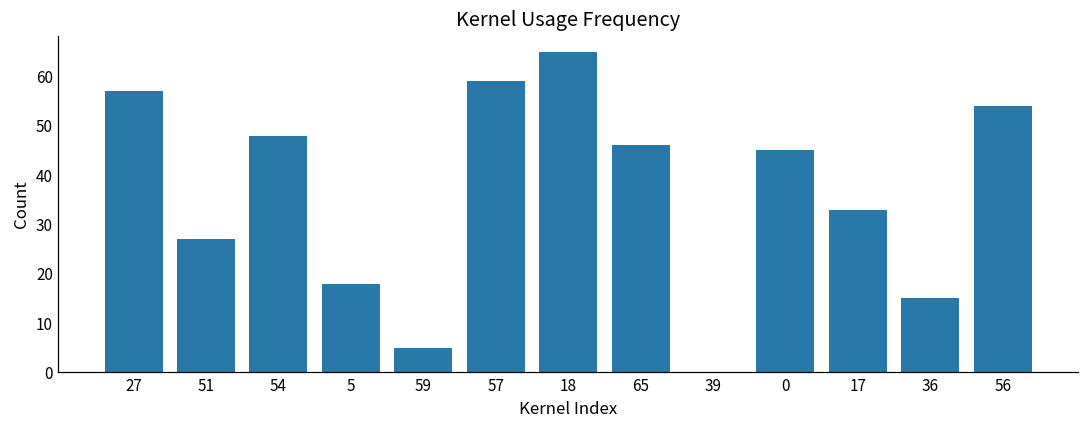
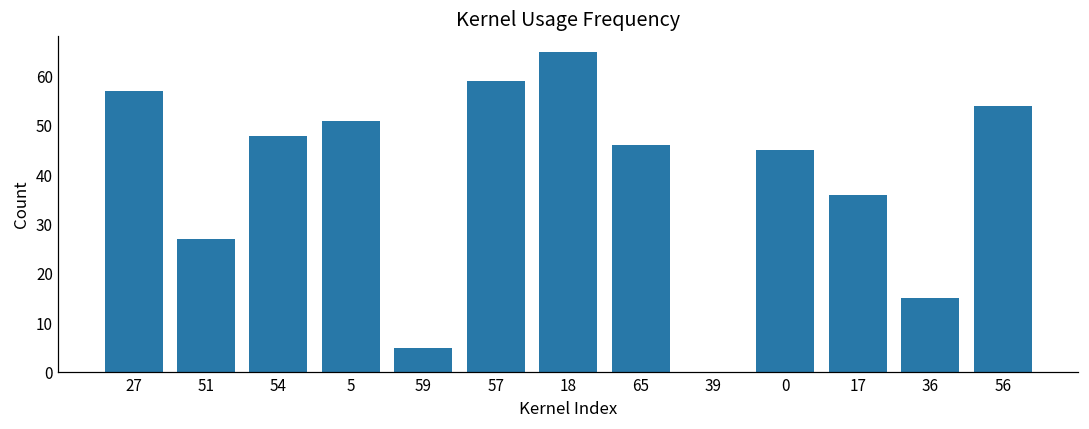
  {
    "27": 57,
    "51": 27,
    "54": 48,
-   "5": 18,
+   "5": 51,
    "59": 5,
    "57": 59,
    "18": 65,
    "65": 46,
    "39": 0,
    "0": 45,
-   "17": 33,
+   "17": 36,
    "36": 15,
    "56": 54
  }
